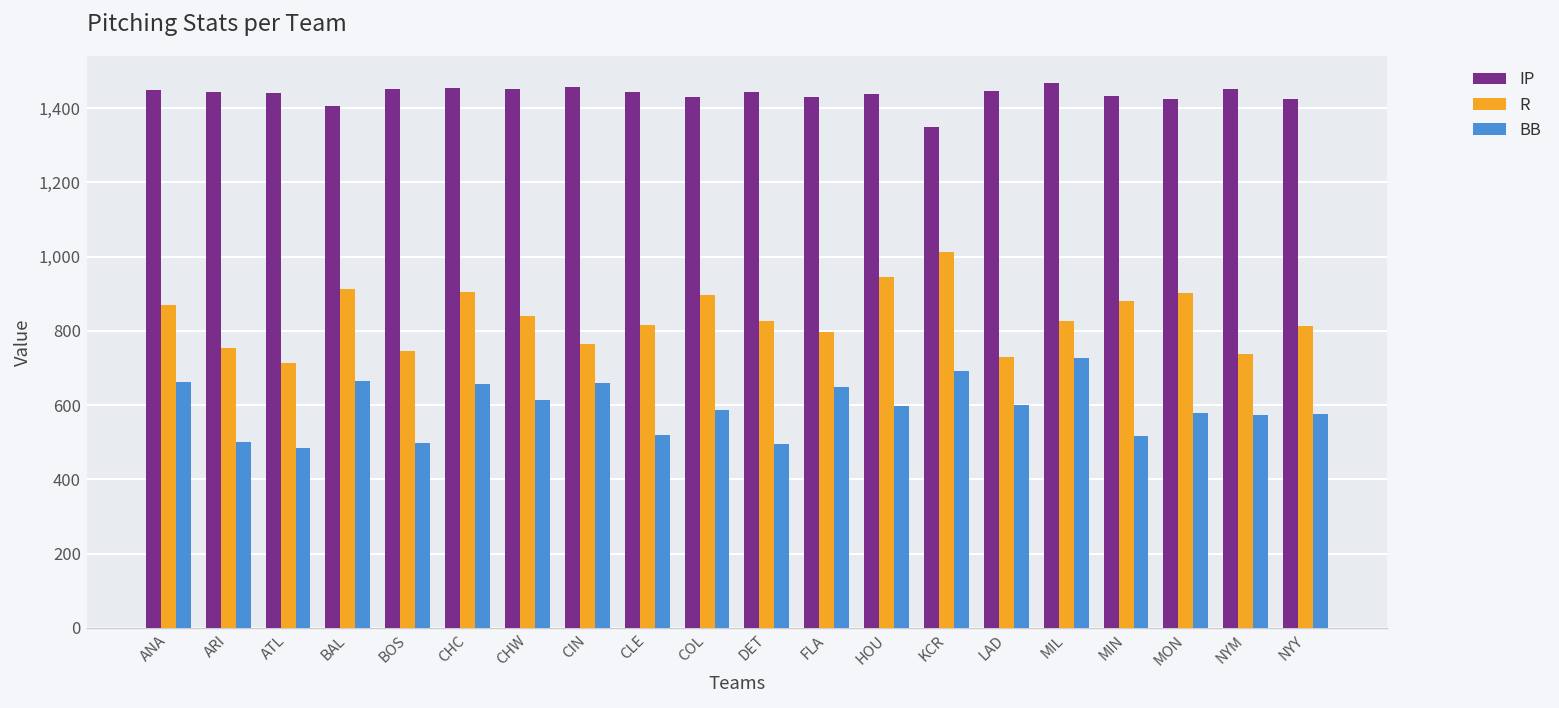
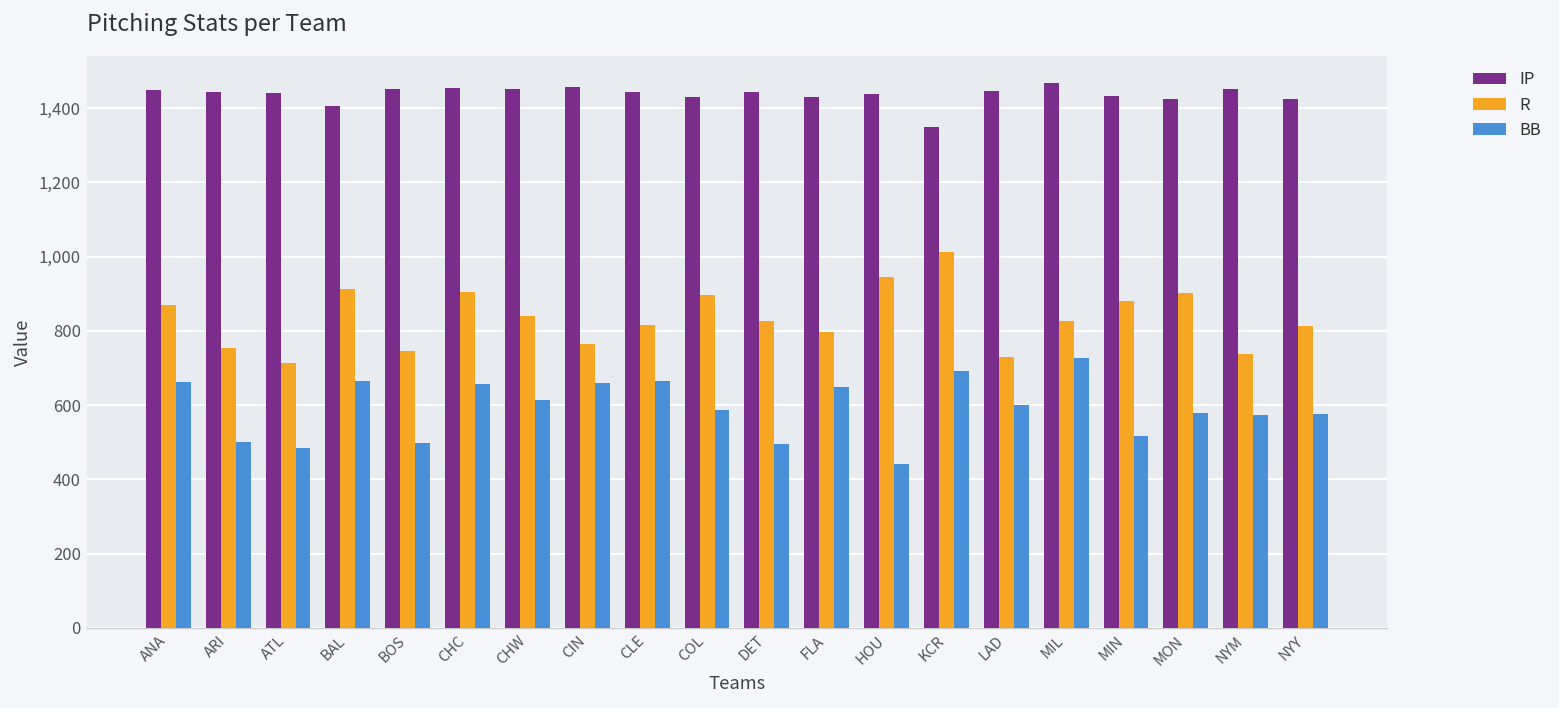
  {
    "IP": {
      "ANA": "1,450",
      "ARI": "1,440",
      "ATL": "1,440",
      "BAL": "1,410",
      "BOS": "1,450",
      "CHC": "1,450",
      "CHW": "1,450",
      "CIN": "1,460",
      "CLE": "1,440",
      "COL": "1,430",
      "DET": "1,440",
      "FLA": "1,430",
      "HOU": "1,440",
      "KCR": "1,350",
      "LAD": "1,450",
      "MIL": "1,470",
      "MIN": "1,430",
      "MON": "1,420",
      "NYM": "1,450",
      "NYY": "1,420"
    },
    "R": {
      "ANA": "870",
      "ARI": "750",
      "ATL": "710",
      "BAL": "910",
      "BOS": "750",
      "CHC": "900",
      "CHW": "840",
      "CIN": "770",
      "CLE": "820",
      "COL": "900",
      "DET": "830",
      "FLA": "800",
      "HOU": "940",
      "KCR": "1,010",
      "LAD": "730",
      "MIL": "830",
      "MIN": "880",
      "MON": "900",
      "NYM": "740",
      "NYY": "810"
    },
    "BB": {
      "ANA": "660",
      "ARI": "500",
      "ATL": "480",
      "BAL": "670",
      "BOS": "500",
      "CHC": "660",
      "CHW": "610",
      "CIN": "660",
-     "CLE": "520",
+     "CLE": "670",
      "COL": "590",
      "DET": "500",
      "FLA": "650",
-     "HOU": "600",
+     "HOU": "440",
      "KCR": "690",
      "LAD": "600",
      "MIL": "730",
      "MIN": "520",
      "MON": "580",
      "NYM": "570",
      "NYY": "580"
    }
  }
